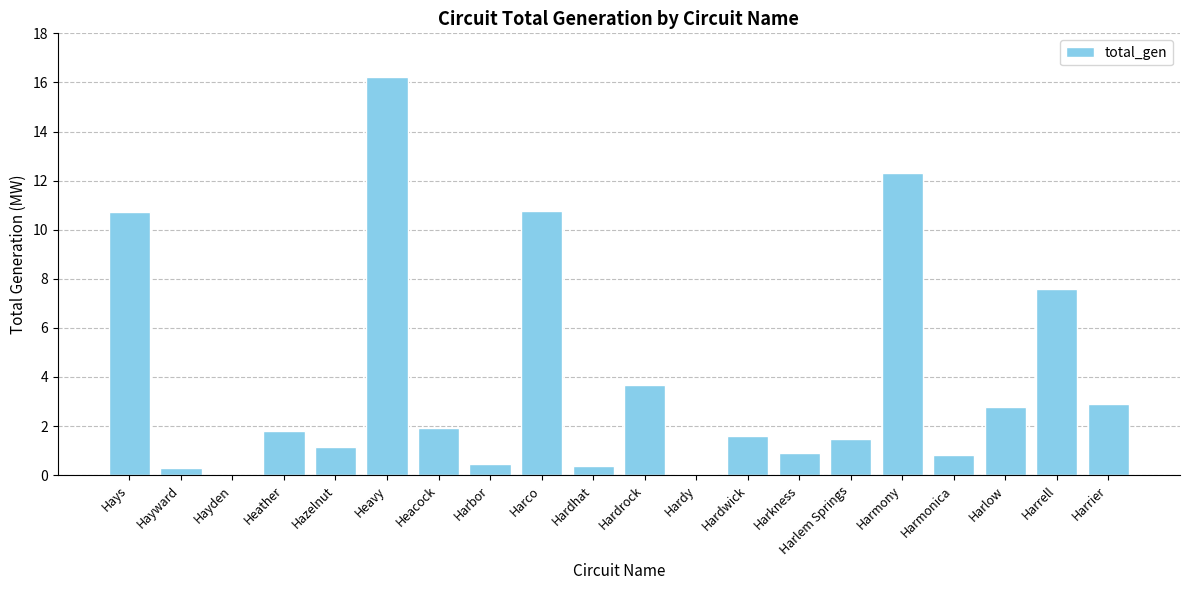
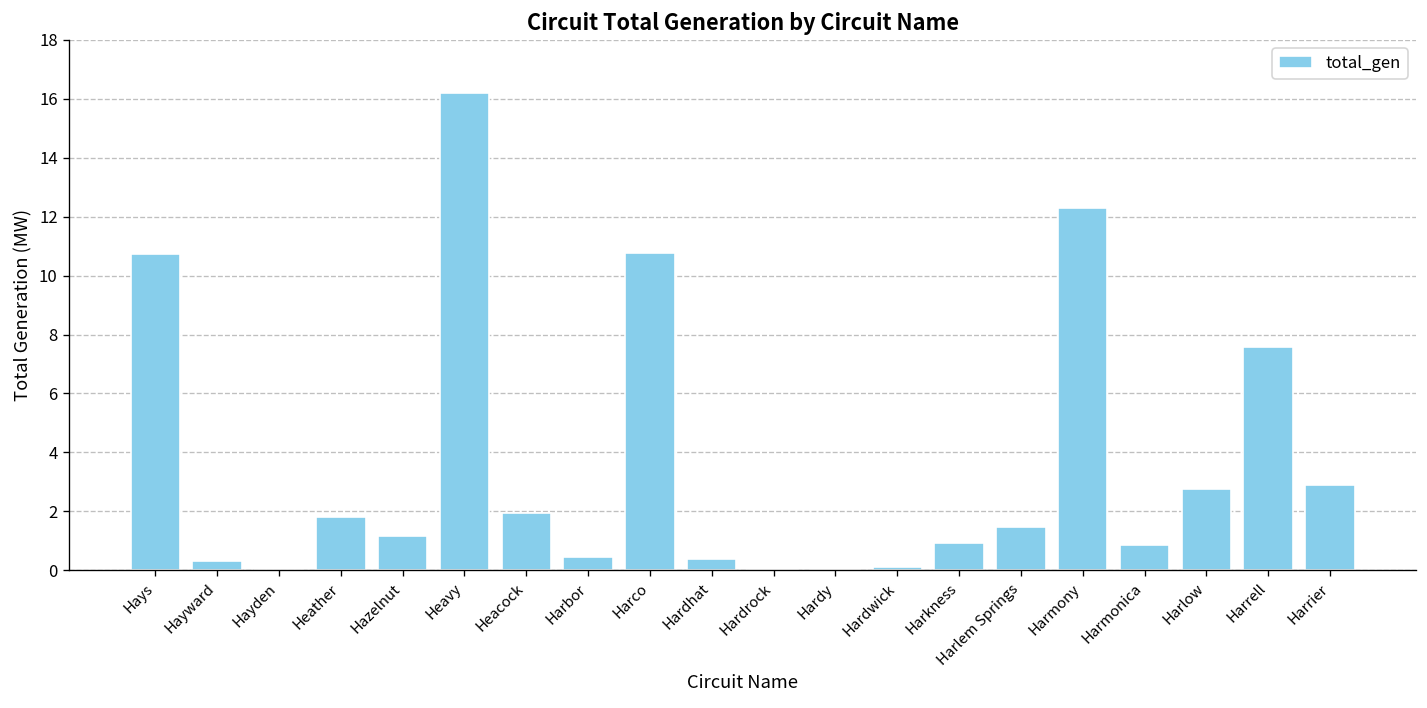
  {
    "Hays": 10.7,
    "Hayward": 0.3,
    "Hayden": 0.0,
    "Heather": 1.8,
    "Hazelnut": 1.2,
    "Heavy": 16.2,
    "Heacock": 1.9,
    "Harbor": 0.5,
    "Harco": 10.8,
    "Hardhat": 0.4,
-   "Hardrock": 3.7,
-   "Hardwick": 1.6,
+   "Hardrock": 0.0,
+   "Hardwick": 0.1,
    "Harkness": 0.9,
    "Harlem Springs": 1.5,
    "Harmony": 12.3,
    "Harmonica": 0.8,
    "Harlow": 2.8,
    "Harrell": 7.6,
    "Harrier": 2.9
  }
